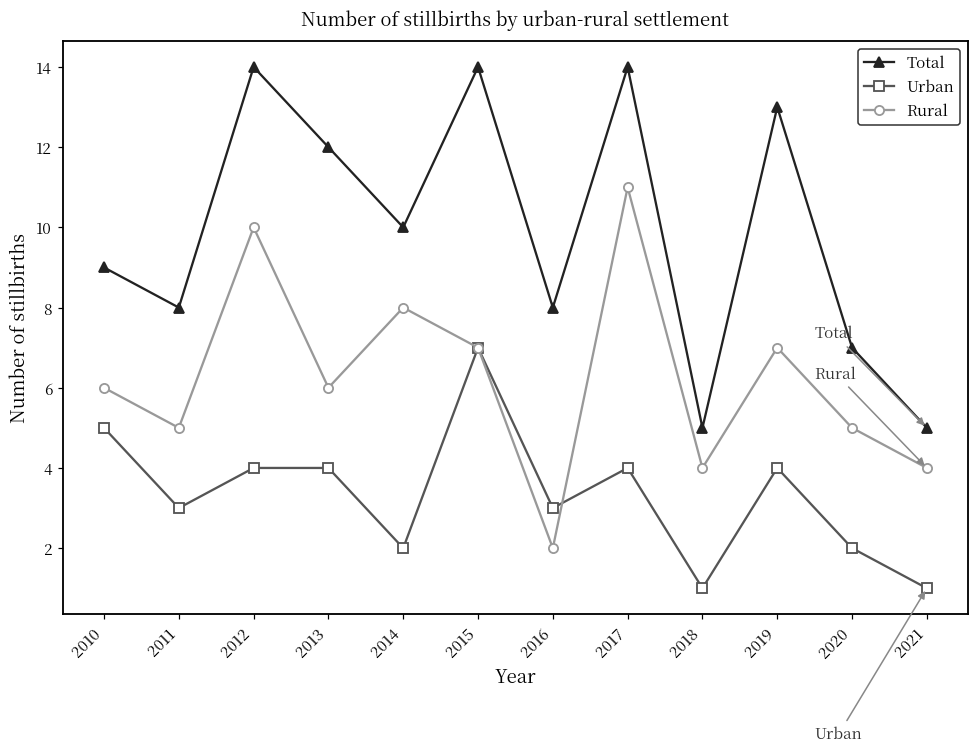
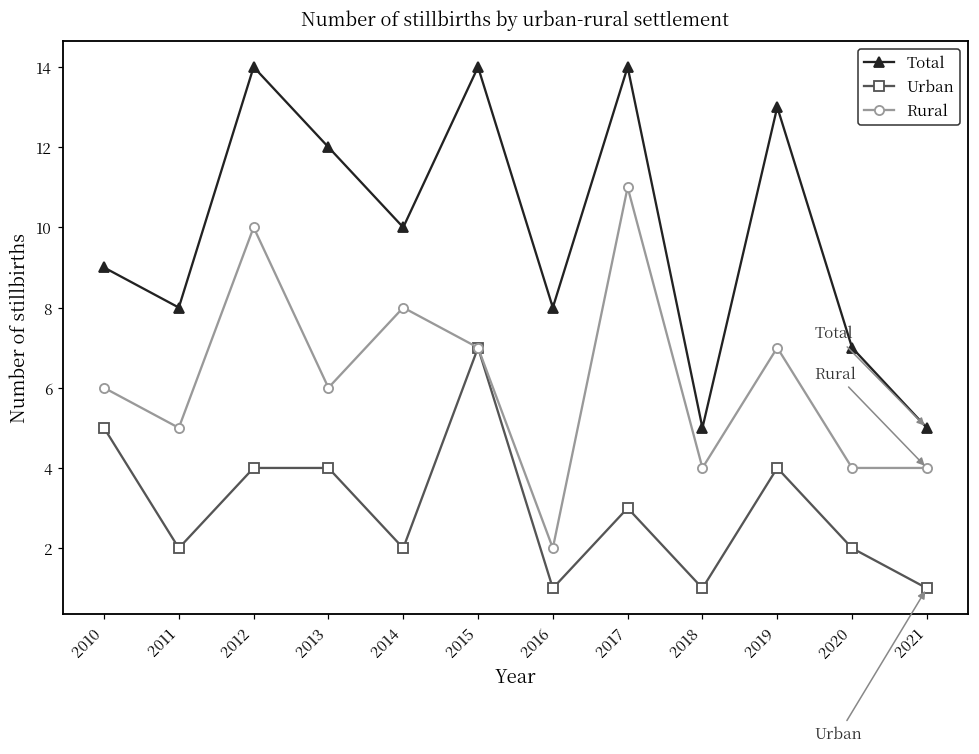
  {
    "Total": {
      "2010": 9,
      "2011": 8,
      "2012": 14,
      "2013": 12,
      "2014": 10,
      "2015": 14,
      "2016": 8,
      "2017": 14,
      "2018": 5,
      "2019": 13,
      "2020": 7,
      "2021": 5
    },
    "Urban": {
      "2010": 5,
-     "2011": 3,
+     "2011": 2,
      "2012": 4,
      "2013": 4,
      "2014": 2,
-     "2016": 3,
-     "2017": 4,
+     "2016": 1,
+     "2017": 3,
      "2018": 1,
      "2019": 4,
      "2020": 2,
      "2021": 1
    },
    "Rural": {
      "2010": 6,
      "2011": 5,
      "2012": 10,
      "2013": 6,
      "2014": 8,
      "2016": 2,
      "2017": 11,
      "2018": 4,
      "2019": 7,
-     "2020": 5,
+     "2020": 4,
      "2021": 4
    }
  }
